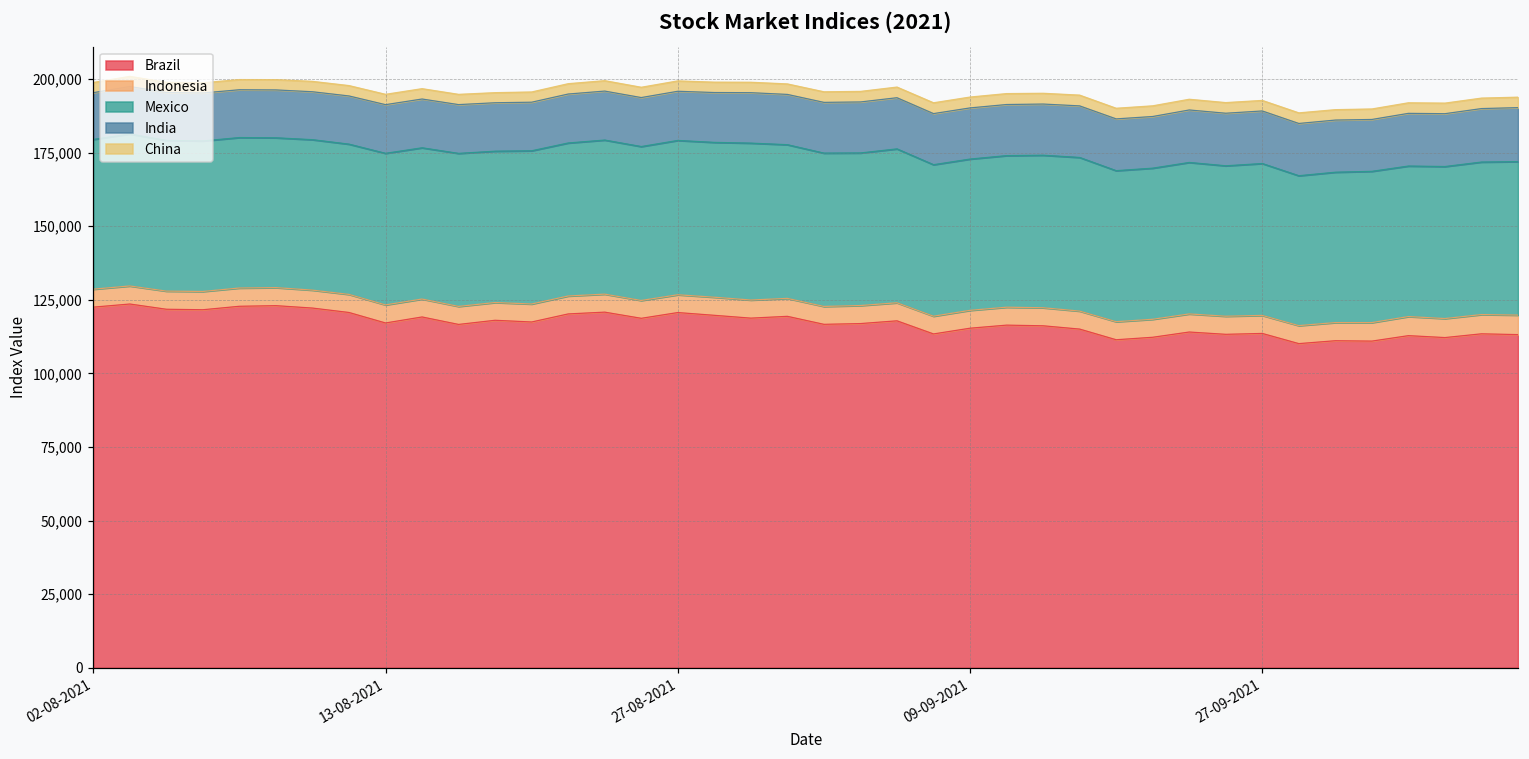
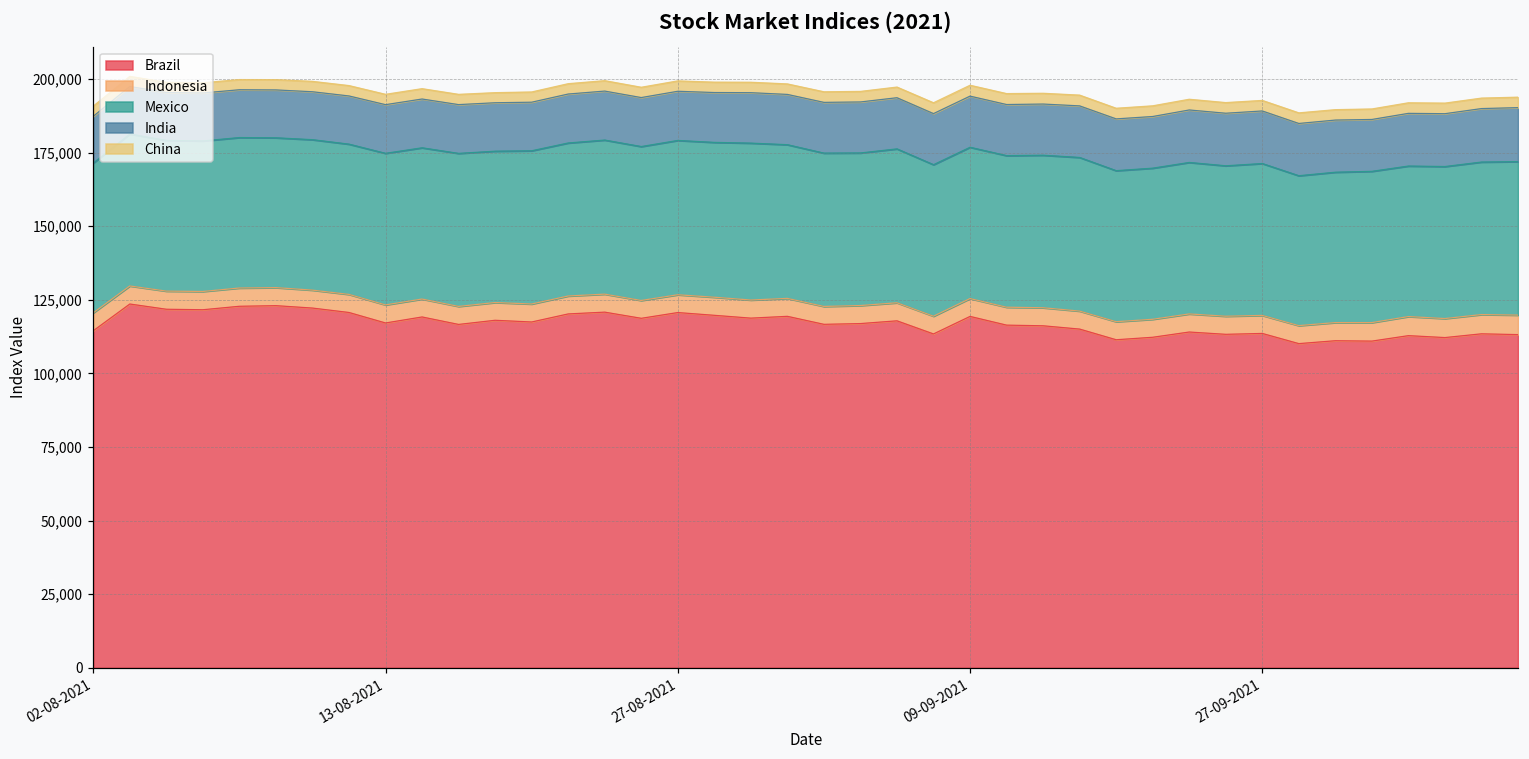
  {
    "Brazil": {
-     "02-08-2021": "123,000",
+     "02-08-2021": "114,000",
      "13-08-2021": "117,000",
      "27-08-2021": "121,000",
-     "09-09-2021": "115,000",
+     "09-09-2021": "119,000",
      "27-09-2021": "114,000"
    }
  }
